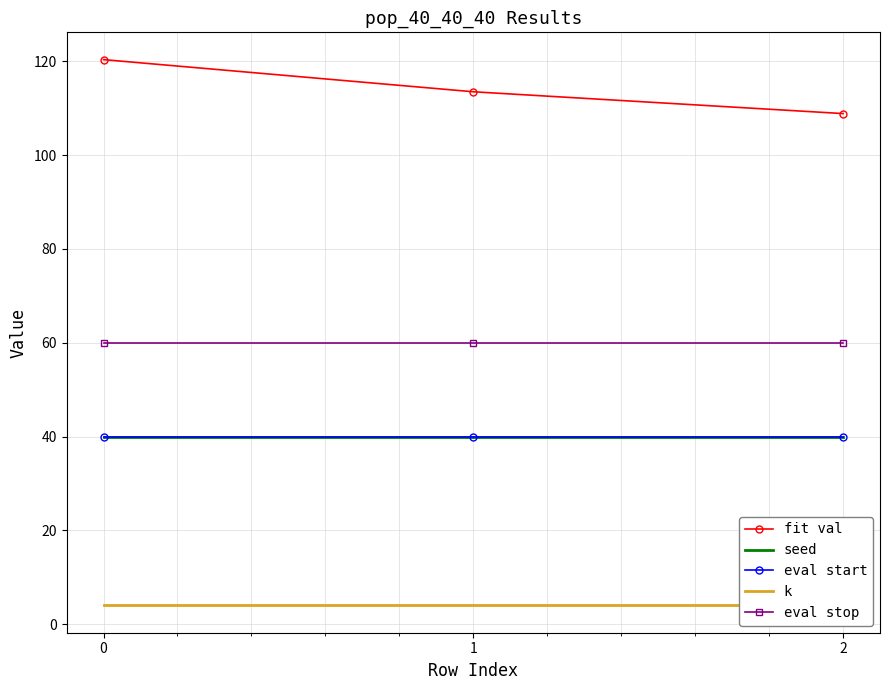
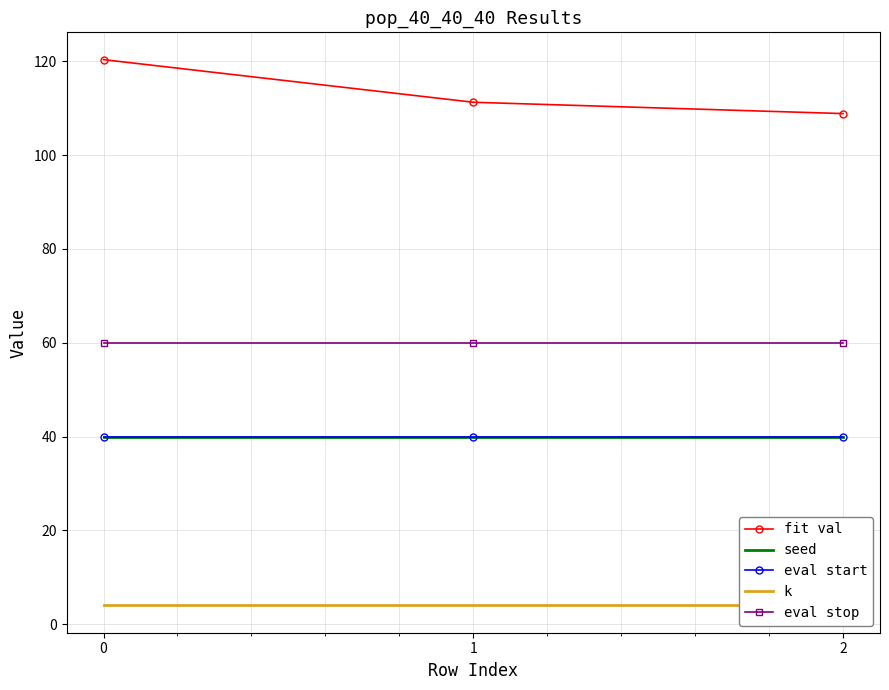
  {
    "fit val": {
      "0": 120,
-     "1": 113,
+     "1": 111,
      "2": 109
    },
    "eval start": {
      "0": 40,
      "1": 40,
      "2": 40
    },
    "k": {
      "0": 4,
      "1": 4
    },
    "eval stop": {
      "0": 60,
      "1": 60,
      "2": 60
    }
  }
